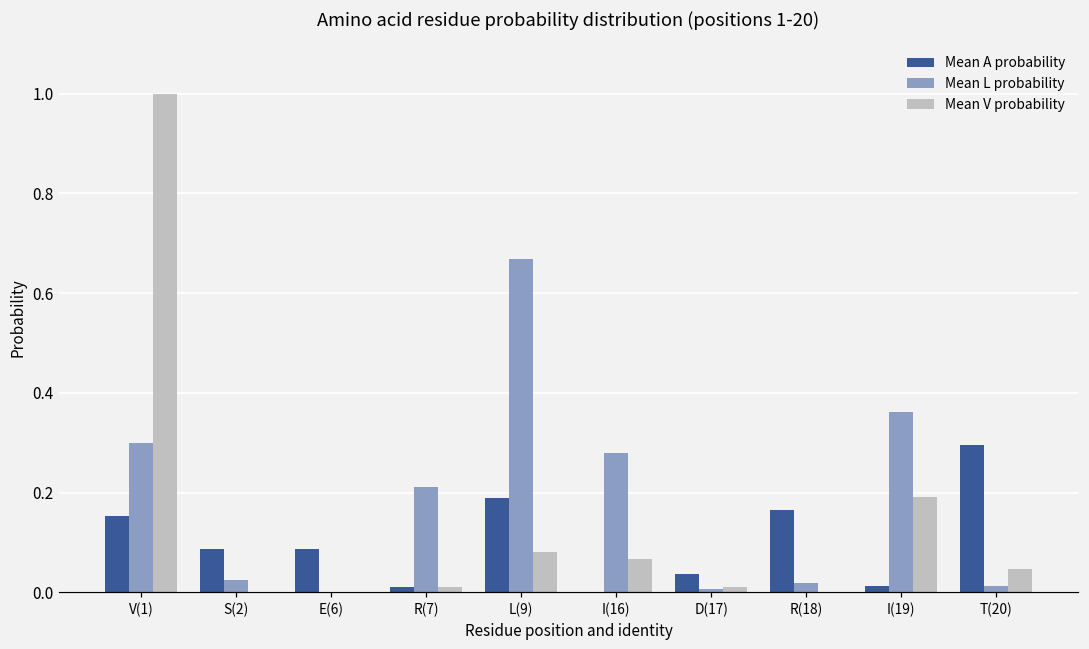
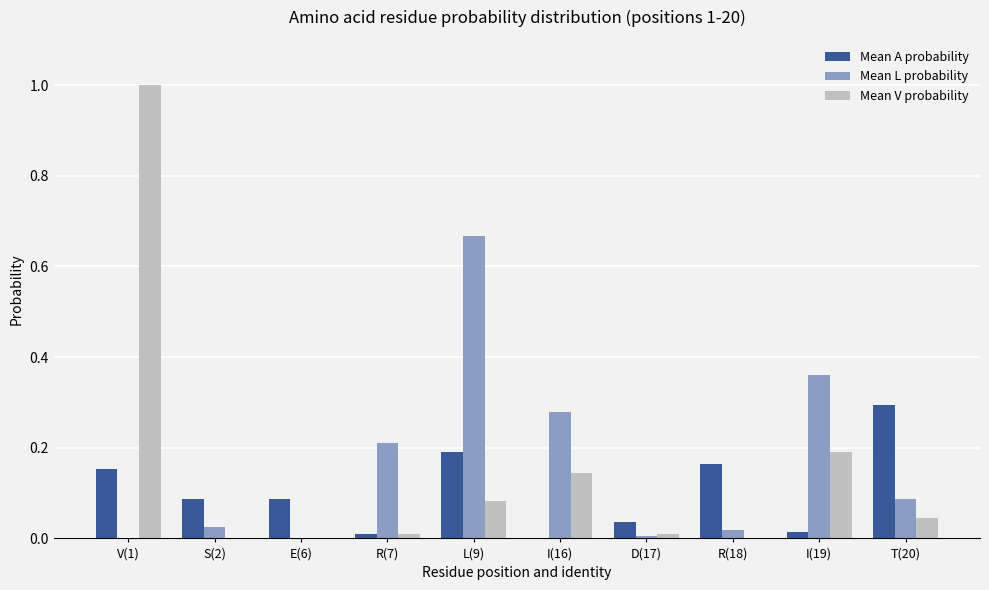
  {
    "Mean A probability": {
      "V(1)": 0.15,
      "S(2)": 0.09,
      "E(6)": 0.09,
      "R(7)": 0.01,
      "L(9)": 0.19,
      "I(16)": 0.00,
      "D(17)": 0.04,
      "R(18)": 0.16,
      "I(19)": 0.01,
      "T(20)": 0.30
    },
    "Mean L probability": {
-     "V(1)": 0.3,
+     "V(1)": 0.0,
      "S(2)": 0.02,
      "E(6)": 0.00,
      "R(7)": 0.21,
      "L(9)": 0.67,
      "I(16)": 0.28,
      "D(17)": 0.01,
      "R(18)": 0.02,
      "I(19)": 0.36,
-     "T(20)": 0.01
+     "T(20)": 0.09
    },
    "Mean V probability": {
      "V(1)": 1.00,
      "S(2)": 0.00,
      "E(6)": 0.00,
      "R(7)": 0.01,
      "L(9)": 0.08,
-     "I(16)": 0.07,
+     "I(16)": 0.14,
      "D(17)": 0.01,
      "R(18)": 0.00,
      "I(19)": 0.19,
      "T(20)": 0.05
    }
  }
